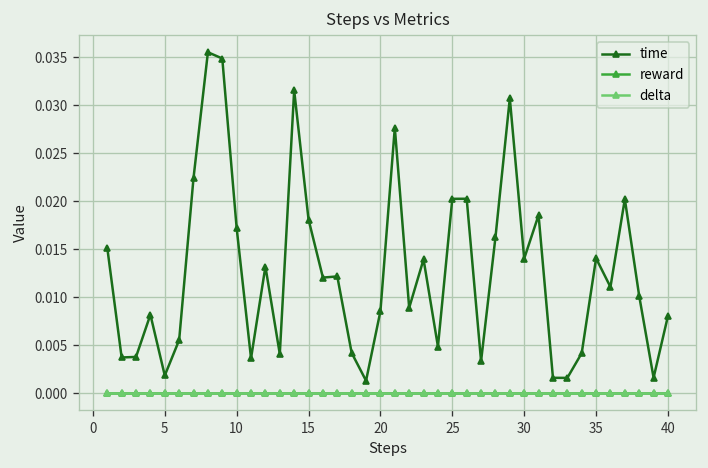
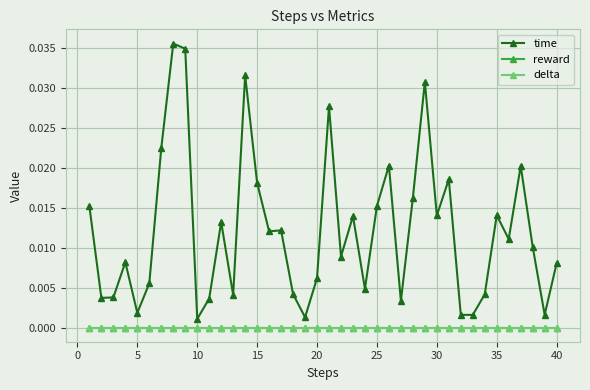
  {
    "time": {
      "5": 0.002,
-     "10": 0.017,
+     "10": 0.001,
      "15": 0.018,
-     "20": 0.009,
-     "25": 0.020,
+     "20": 0.006,
+     "25": 0.015,
      "30": 0.014,
      "35": 0.014,
      "40": 0.008
    },
    "delta": {
      "5": 0.000,
      "10": 0.000,
      "15": 0.000,
      "20": 0.000,
      "25": 0.000,
      "30": 0.000,
      "35": 0.000,
      "40": 0.000
    }
  }
